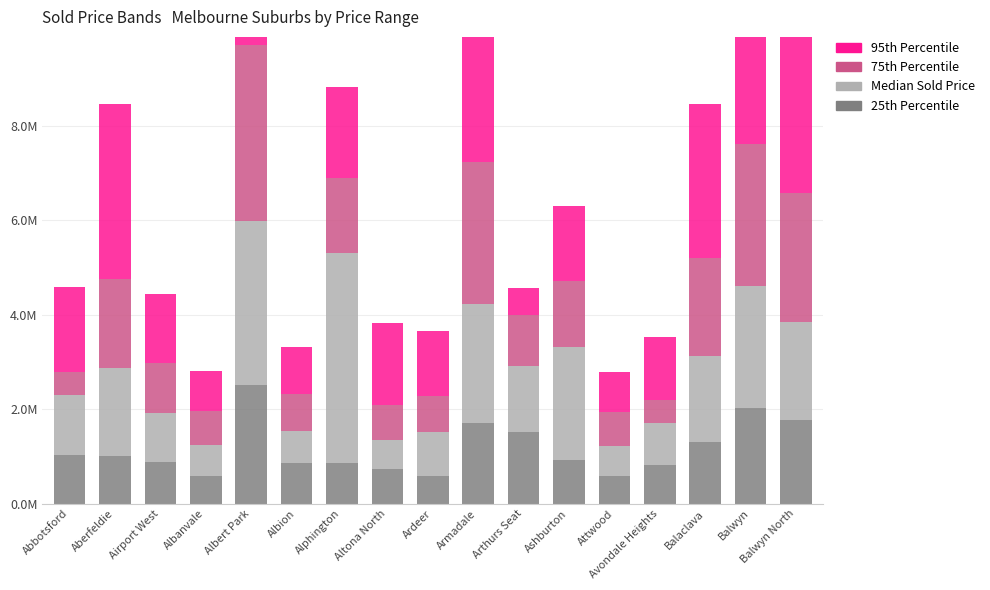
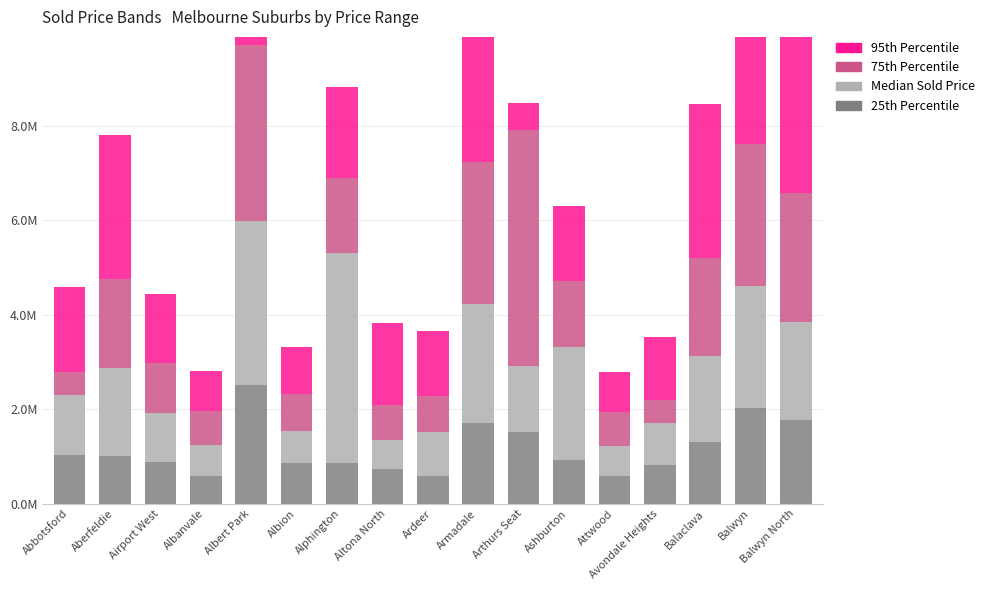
  {
    "25th Percentile": {
      "Abbotsford": 1000000,
      "Aberfeldie": 1000000,
      "Airport West": 900000,
      "Albanvale": 600000,
      "Albert Park": 2500000,
      "Albion": 900000,
      "Alphington": 900000,
      "Altona North": 700000,
      "Ardeer": 600000,
      "Armadale": 1700000,
      "Arthurs Seat": 1500000,
      "Ashburton": 900000,
      "Attwood": 600000,
      "Avondale Heights": 800000,
      "Balaclava": 1300000,
      "Balwyn": 2000000,
      "Balwyn North": 1800000
    },
    "Median Sold Price": {
      "Abbotsford": 1300000,
      "Aberfeldie": 1900000,
      "Airport West": 1000000,
      "Albanvale": 600000,
      "Albert Park": 3500000,
      "Albion": 700000,
      "Alphington": 4500000,
      "Altona North": 600000,
      "Ardeer": 900000,
      "Armadale": 2500000,
      "Arthurs Seat": 1400000,
      "Ashburton": 2400000,
      "Attwood": 600000,
      "Avondale Heights": 900000,
      "Balaclava": 1800000,
      "Balwyn": 2600000,
      "Balwyn North": 2100000
    },
    "75th Percentile": {
      "Abbotsford": 500000,
      "Aberfeldie": 1900000,
      "Airport West": 1000000,
      "Albanvale": 700000,
      "Albert Park": 3700000,
      "Albion": 800000,
      "Alphington": 1600000,
      "Altona North": 700000,
      "Ardeer": 800000,
      "Armadale": 3000000,
-     "Arthurs Seat": 1100000,
+     "Arthurs Seat": 5000000,
      "Ashburton": 1400000,
      "Attwood": 700000,
      "Avondale Heights": 500000,
      "Balaclava": 2100000,
      "Balwyn": 3000000,
      "Balwyn North": 2700000
    },
    "95th Percentile": {
      "Abbotsford": 1800000,
-     "Aberfeldie": 3700000,
+     "Aberfeldie": 3100000,
      "Airport West": 1500000,
      "Albanvale": 900000,
      "Albion": 1000000,
      "Alphington": 1900000,
      "Altona North": 1700000,
      "Ardeer": 1400000,
      "Arthurs Seat": 600000,
      "Ashburton": 1600000,
      "Attwood": 900000,
      "Avondale Heights": 1300000,
      "Balaclava": 3300000
    }
  }
